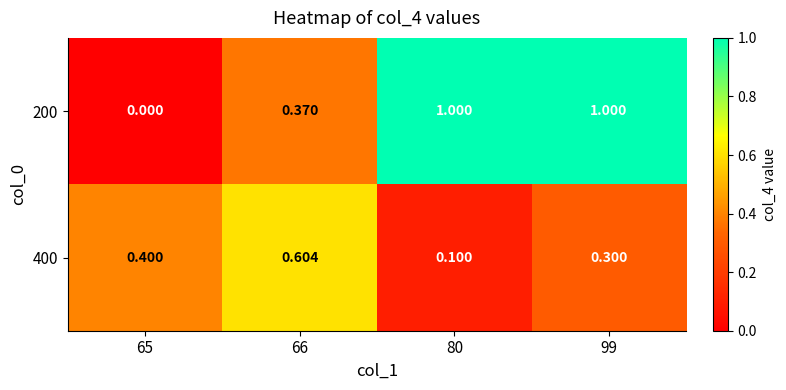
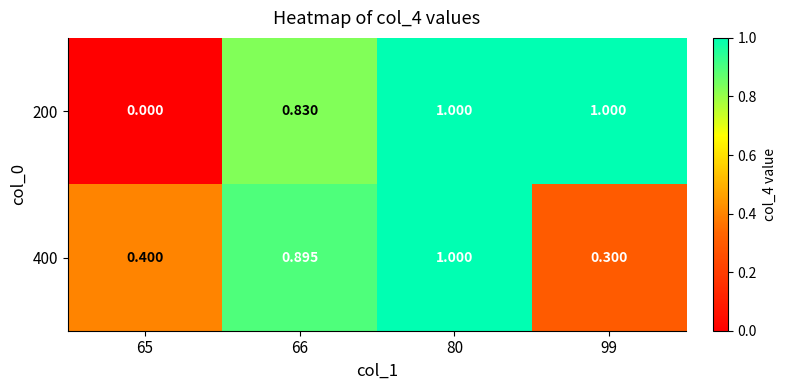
  {
    "200": {
      "65": 0.000,
-     "66": 0.370,
+     "66": 0.830,
      "80": 1.000,
      "99": 1.000
    },
    "400": {
      "65": 0.400,
-     "66": 0.604,
-     "80": 0.100,
+     "66": 0.895,
+     "80": 1.000,
      "99": 0.300
    }
  }
